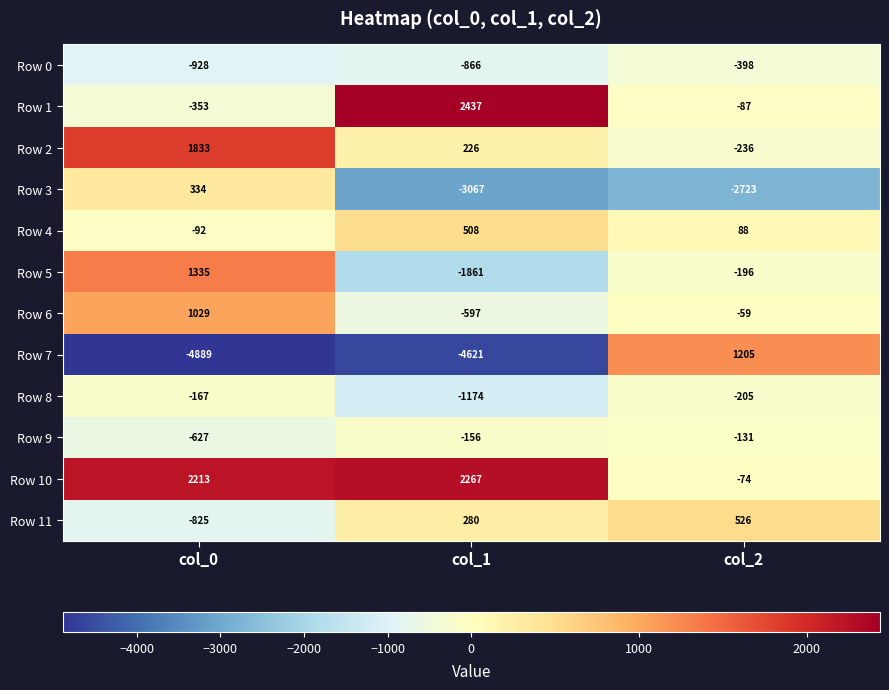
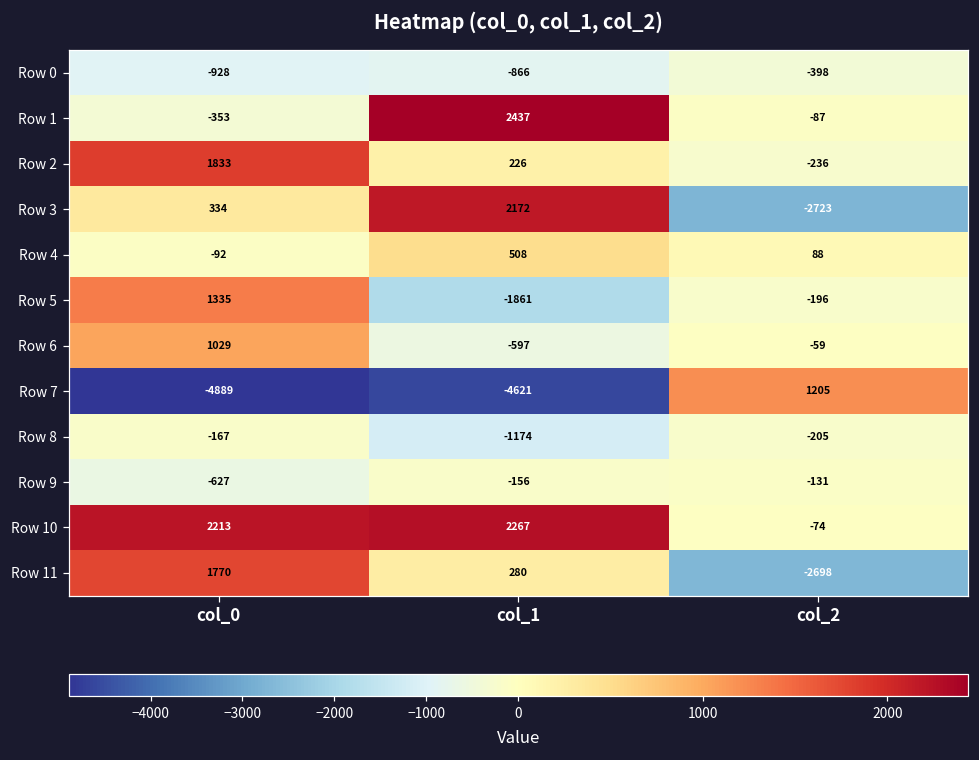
  {
    "Row 0": {
      "col_0": -928,
      "col_1": -866,
      "col_2": -398
    },
    "Row 1": {
      "col_0": -353,
      "col_1": 2437,
      "col_2": -87
    },
    "Row 2": {
      "col_0": 1833,
      "col_1": 226,
      "col_2": -236
    },
    "Row 3": {
      "col_0": 334,
-     "col_1": -3067,
+     "col_1": 2172,
      "col_2": -2723
    },
    "Row 4": {
      "col_0": -92,
      "col_1": 508,
      "col_2": 88
    },
    "Row 5": {
      "col_0": 1335,
      "col_1": -1861,
      "col_2": -196
    },
    "Row 6": {
      "col_0": 1029,
      "col_1": -597,
      "col_2": -59
    },
    "Row 7": {
      "col_0": -4889,
      "col_1": -4621,
      "col_2": 1205
    },
    "Row 8": {
      "col_0": -167,
      "col_1": -1174,
      "col_2": -205
    },
    "Row 9": {
      "col_0": -627,
      "col_1": -156,
      "col_2": -131
    },
    "Row 10": {
      "col_0": 2213,
      "col_1": 2267,
      "col_2": -74
    },
    "Row 11": {
-     "col_0": -825,
+     "col_0": 1770,
      "col_1": 280,
-     "col_2": 526
+     "col_2": -2698
    }
  }
